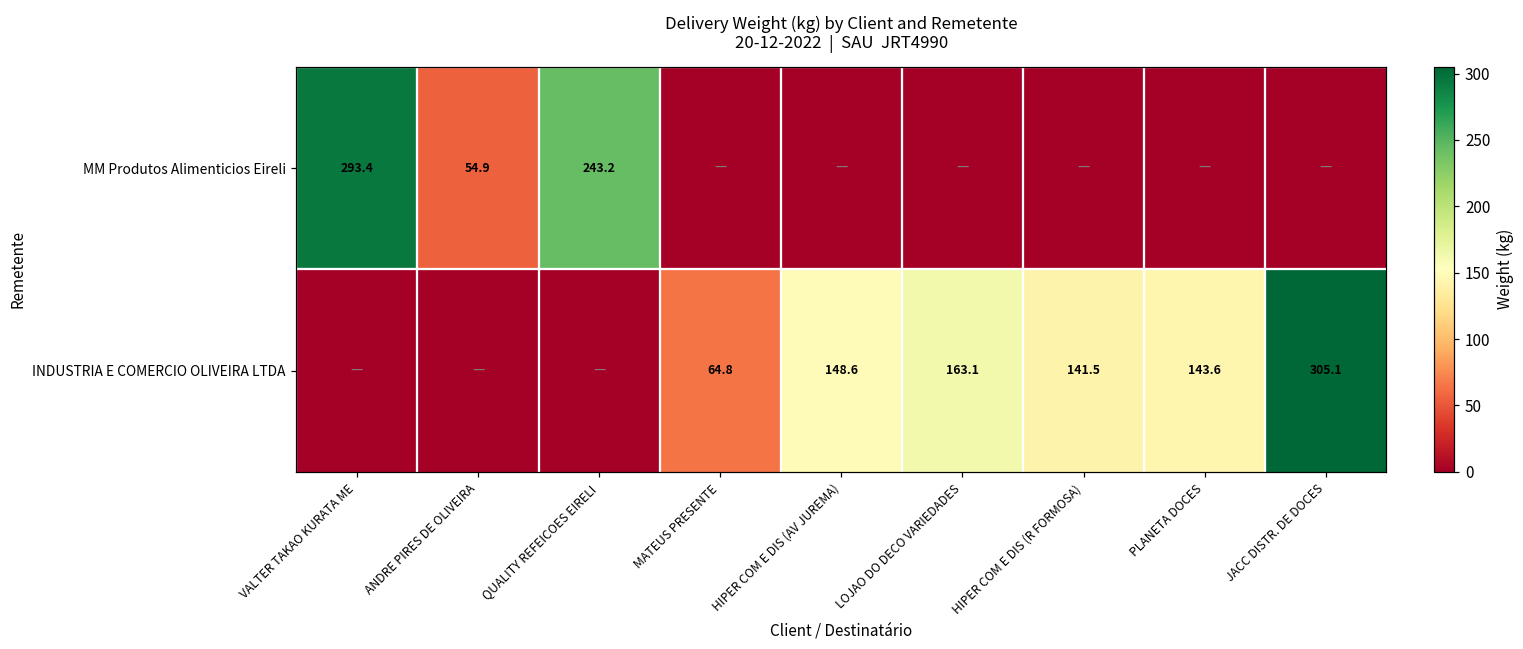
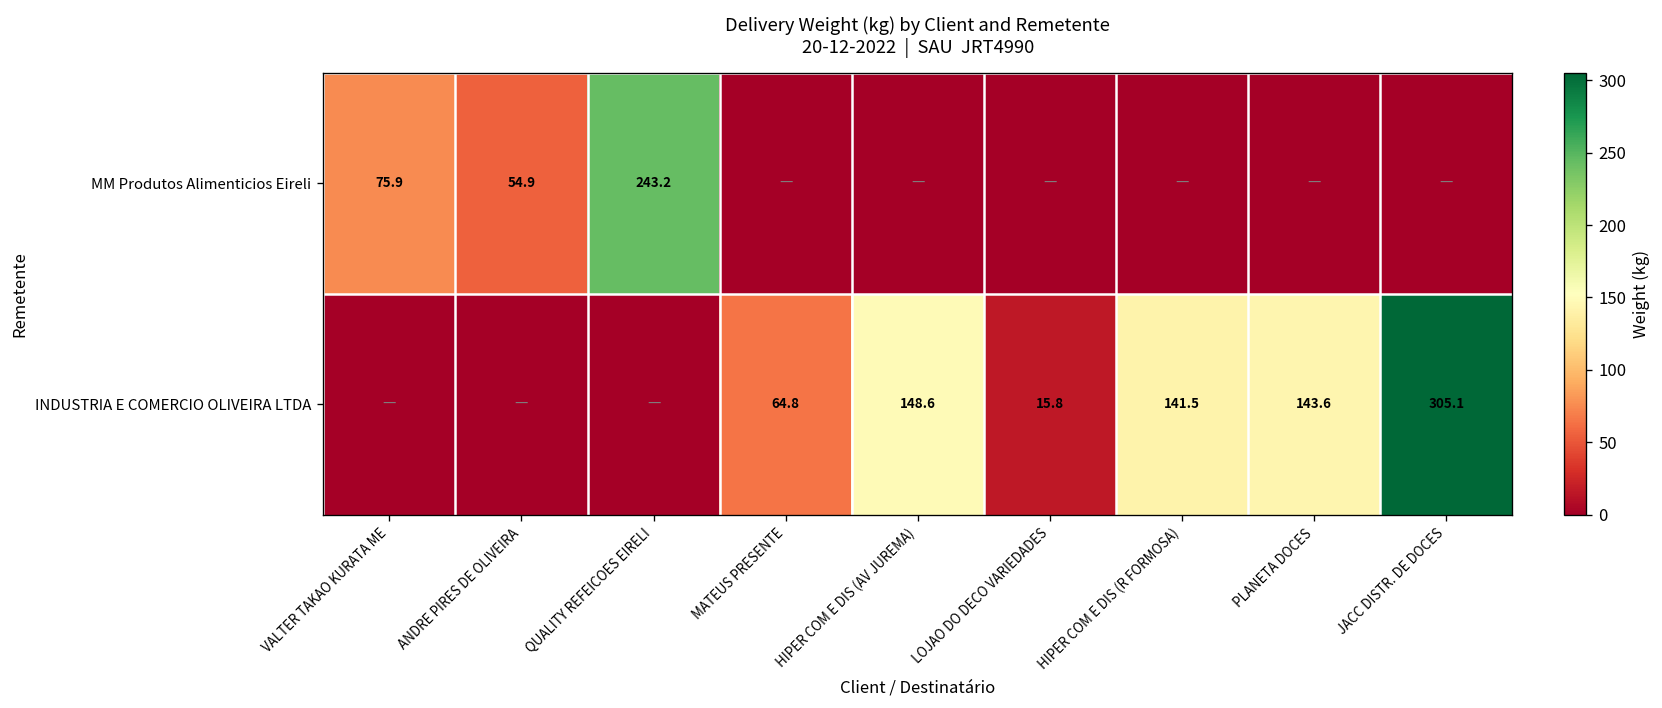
  {
    "MM Produtos Alimenticios Eireli": {
-     "VALTER TAKAO KURATA ME": 293.4,
+     "VALTER TAKAO KURATA ME": 75.9,
      "ANDRE PIRES DE OLIVEIRA": 54.9,
      "QUALITY REFEICOES EIRELI": 243.2
    },
    "INDUSTRIA E COMERCIO OLIVEIRA LTDA": {
      "MATEUS PRESENTE": 64.8,
      "HIPER COM E DIS (AV JUREMA)": 148.6,
-     "LOJAO DO DECO VARIEDADES": 163.1,
+     "LOJAO DO DECO VARIEDADES": 15.8,
      "HIPER COM E DIS (R FORMOSA)": 141.5,
      "PLANETA DOCES": 143.6,
      "JACC DISTR. DE DOCES": 305.1
    }
  }
